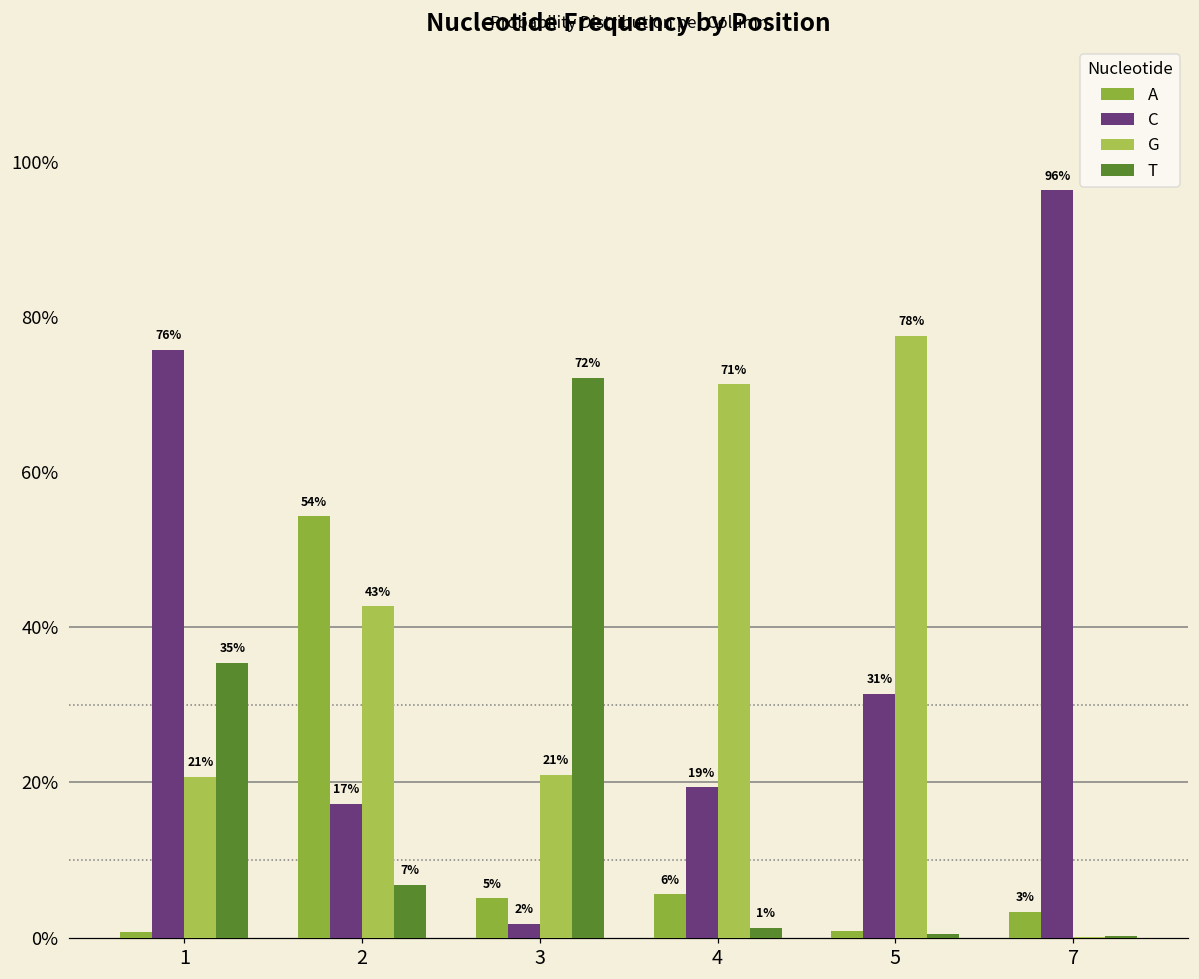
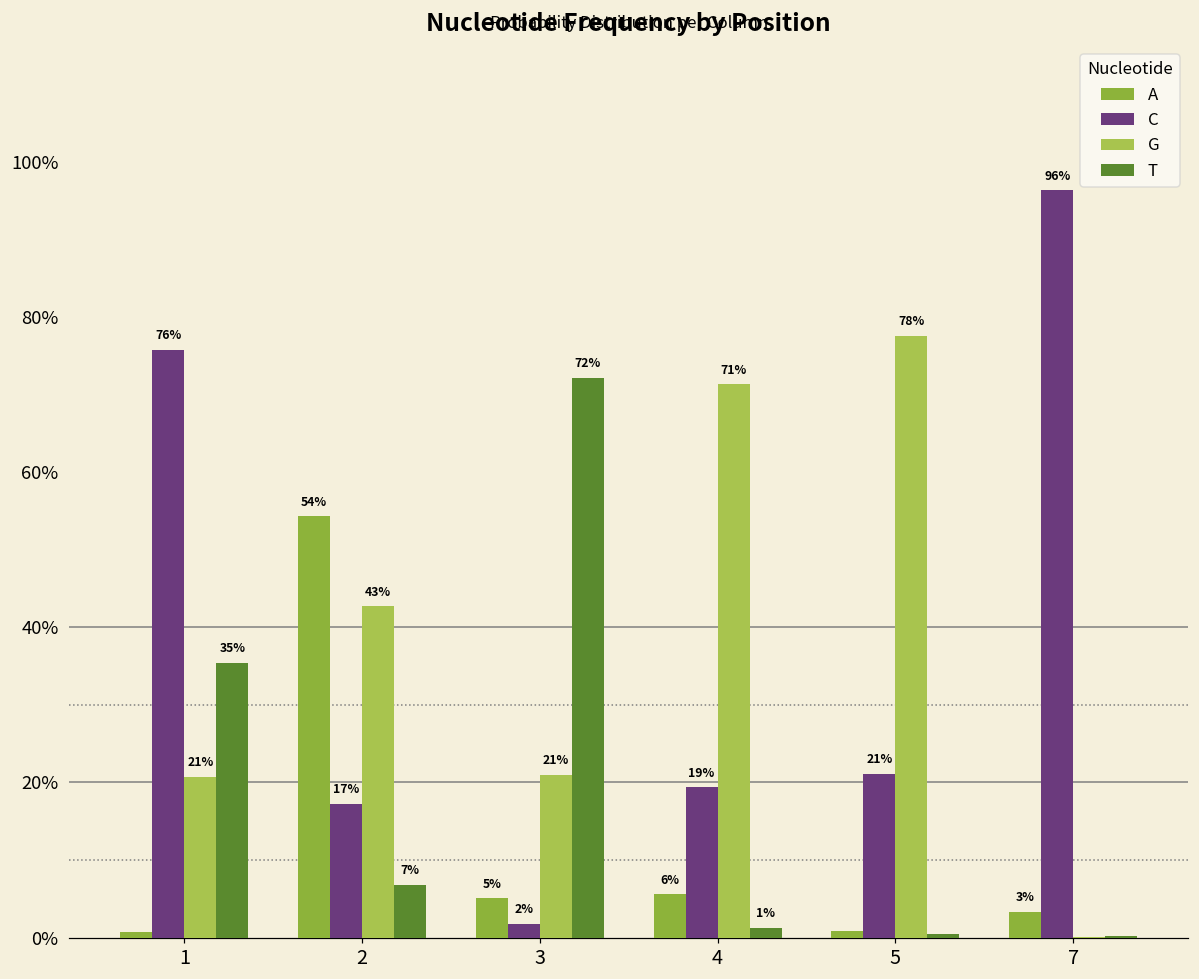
  {
    "C": {
      "1": "76%",
      "2": "17%",
      "3": "2%",
      "4": "19%",
-     "5": "31%",
+     "5": "21%",
      "7": "96%"
    },
    "T": {
      "1": "35%",
      "2": "7%",
      "3": "72%",
      "4": "1%"
    }
  }
